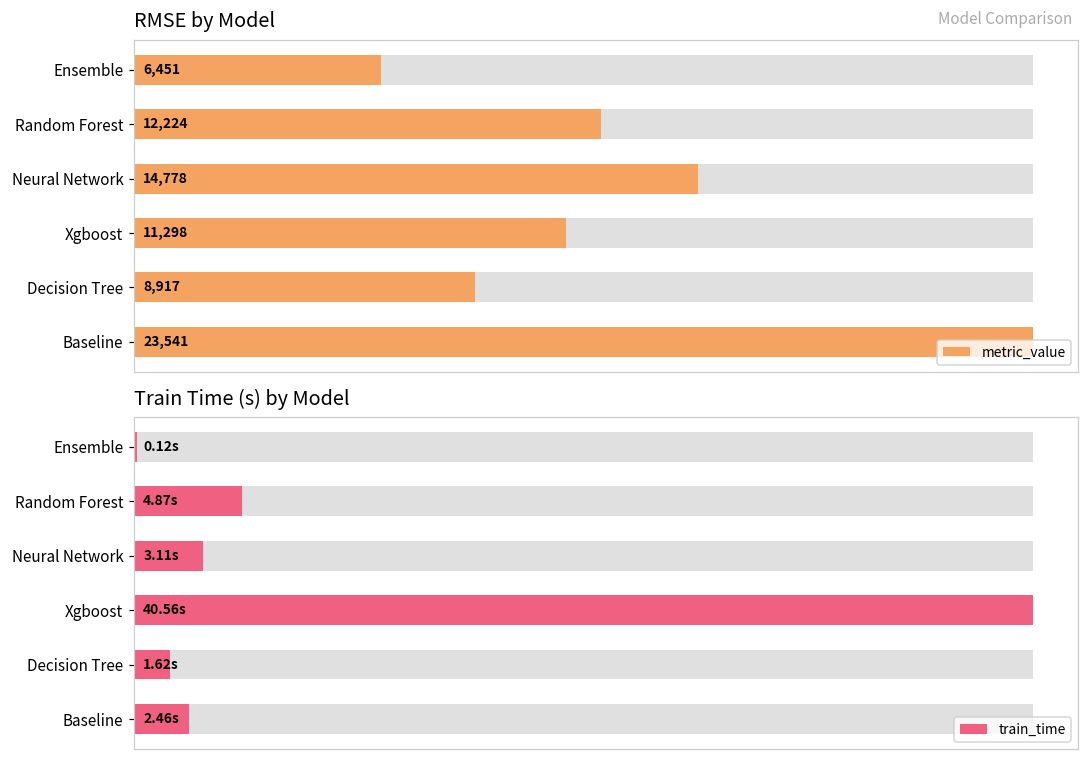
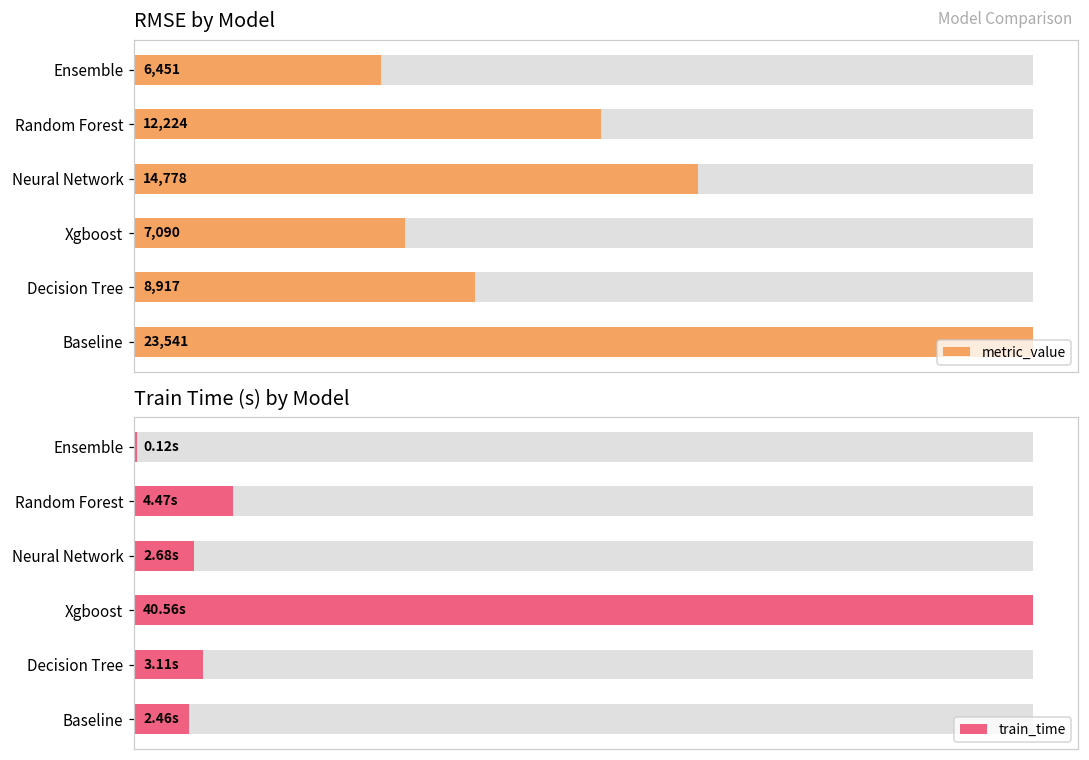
  {
    "RMSE by Model": {
      "metric_value": {
-       "Xgboost": "11,298"
+       "Xgboost": "7,090"
      }
    },
    "Train Time (s) by Model": {
      "train_time": {
-       "Random Forest": "4.87s",
-       "Neural Network": "3.11s",
-       "Decision Tree": "1.62s"
+       "Random Forest": "4.47s",
+       "Neural Network": "2.68s",
+       "Decision Tree": "3.11s"
      }
    }
  }
